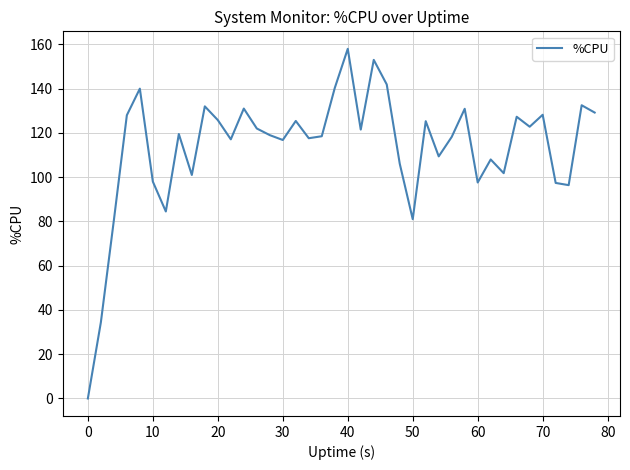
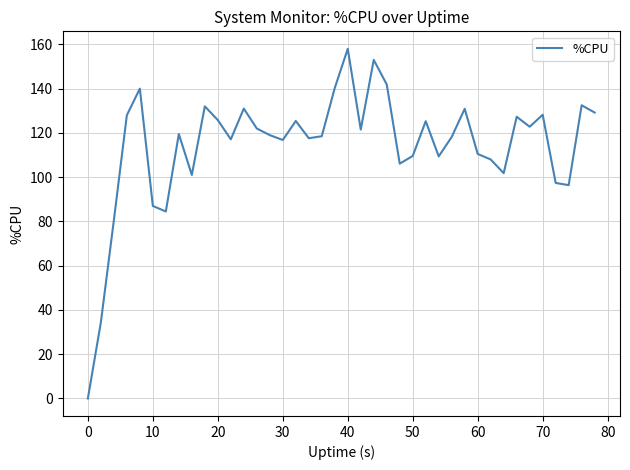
  {
    "0": 0,
-   "10": 98,
+   "10": 87,
    "20": 126,
    "30": 117,
    "40": 158,
-   "50": 81,
-   "60": 98,
+   "50": 110,
+   "60": 111,
    "70": 128
  }
